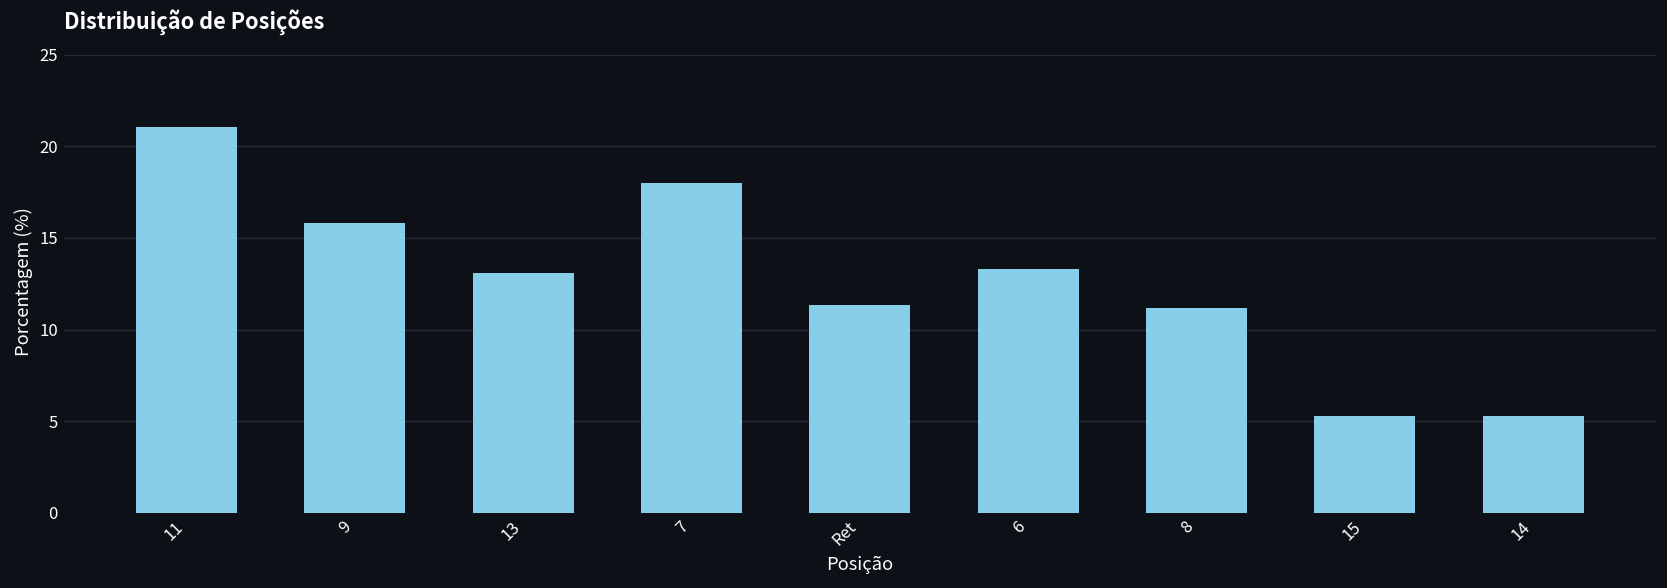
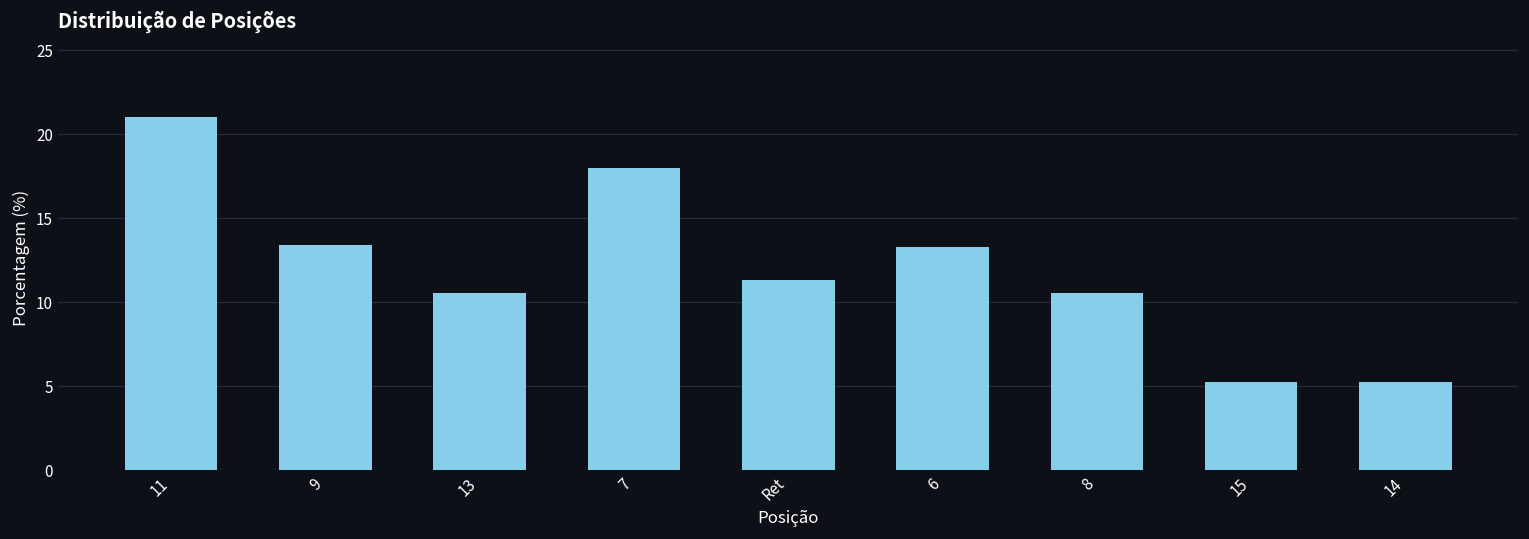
  {
    "11": 21.1,
-   "9": 15.8,
-   "13": 13.1,
+   "9": 13.4,
+   "13": 10.5,
    "7": 18.0,
    "Ret": 11.3,
    "6": 13.3,
-   "8": 11.2,
+   "8": 10.5,
    "15": 5.3,
    "14": 5.3
  }
